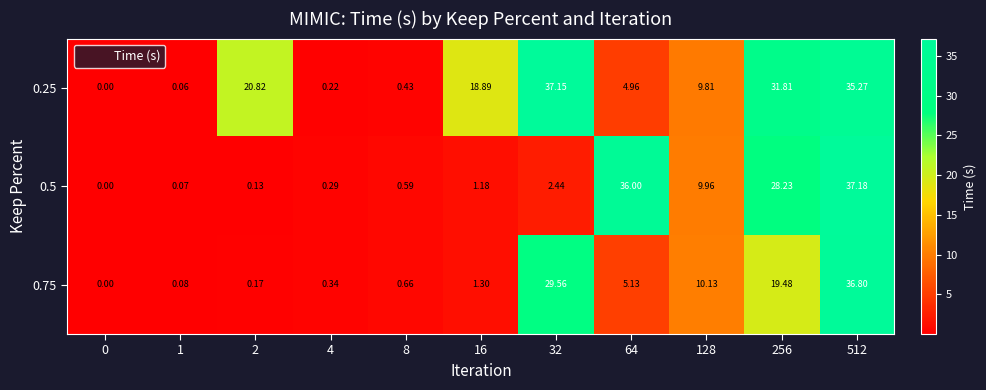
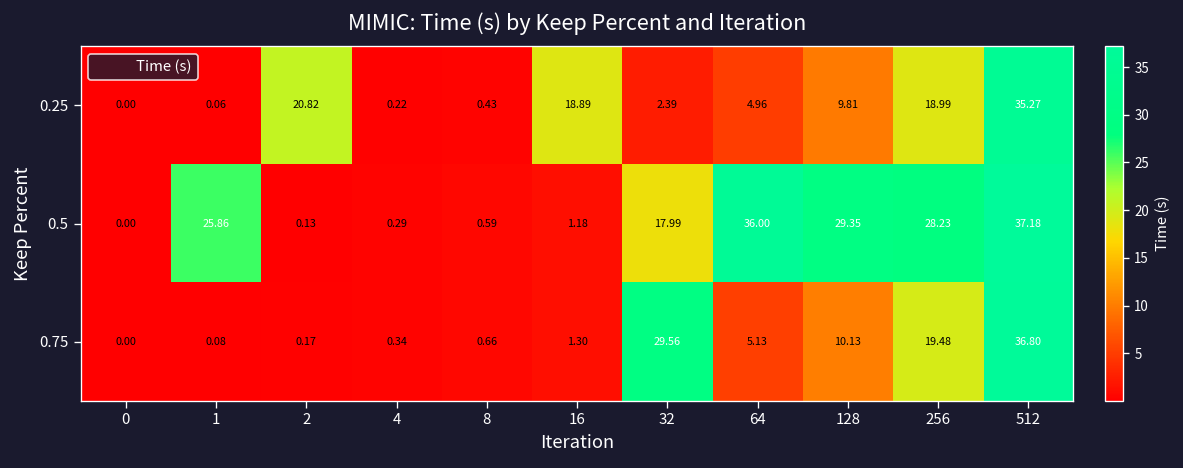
  {
    "0.25": {
      "0": 0.00,
      "1": 0.06,
      "2": 20.82,
      "4": 0.22,
      "8": 0.43,
      "16": 18.89,
-     "32": 37.15,
+     "32": 2.39,
      "64": 4.96,
      "128": 9.81,
-     "256": 31.81,
+     "256": 18.99,
      "512": 35.27
    },
    "0.5": {
      "0": 0.00,
-     "1": 0.07,
+     "1": 25.86,
      "2": 0.13,
      "4": 0.29,
      "8": 0.59,
      "16": 1.18,
-     "32": 2.44,
+     "32": 17.99,
      "64": 36.00,
-     "128": 9.96,
+     "128": 29.35,
      "256": 28.23,
      "512": 37.18
    },
    "0.75": {
      "0": 0.00,
      "1": 0.08,
      "2": 0.17,
      "4": 0.34,
      "8": 0.66,
      "16": 1.30,
      "32": 29.56,
      "64": 5.13,
      "128": 10.13,
      "256": 19.48,
      "512": 36.80
    }
  }
